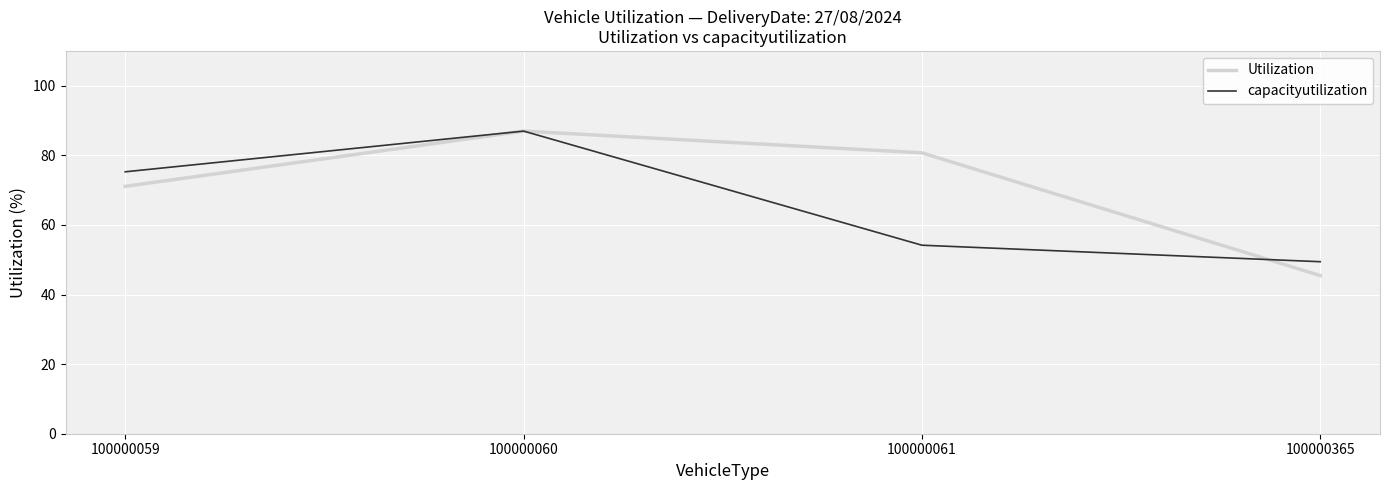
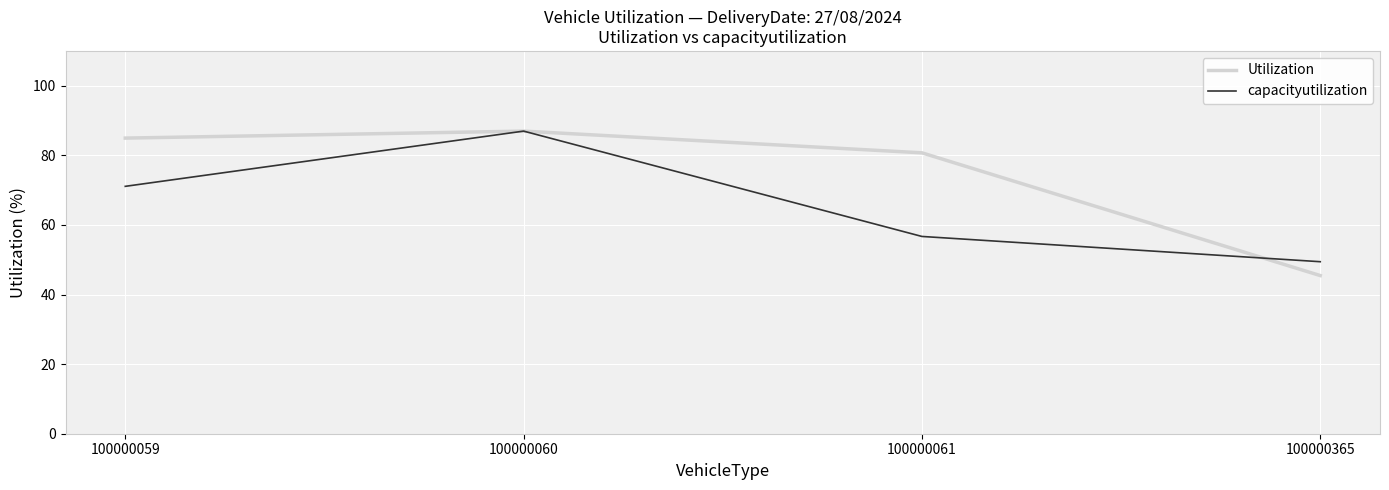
  {
    "Utilization": {
-     "100000059": 71,
+     "100000059": 85,
      "100000061": 81,
      "100000365": 45
    },
    "capacityutilization": {
-     "100000059": 75,
-     "100000061": 54,
+     "100000059": 71,
+     "100000061": 57,
      "100000365": 49
    }
  }
